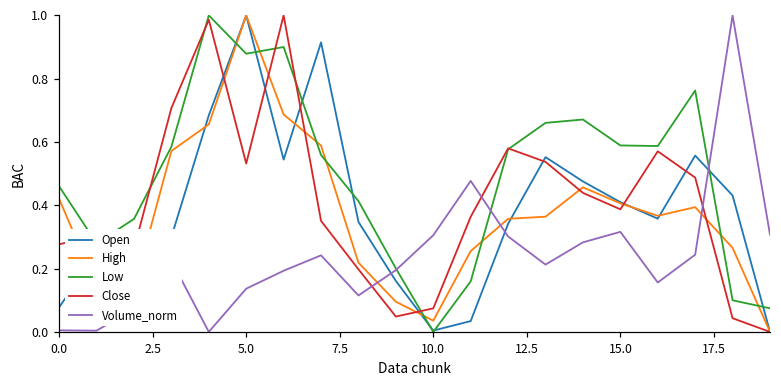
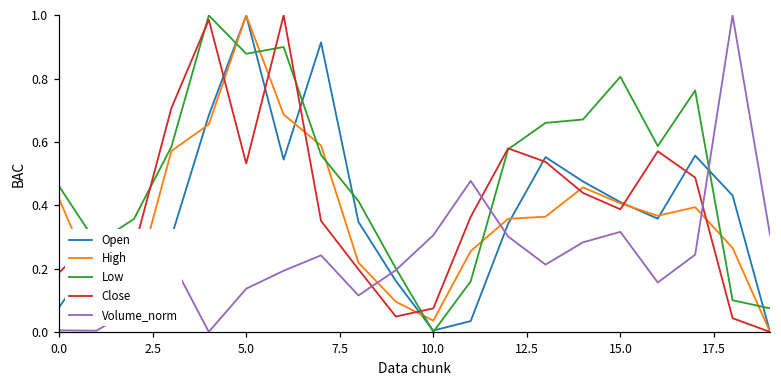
  {
    "Open": {
      "0.0": 0.08
    },
    "High": {
      "0.0": 0.42,
      "10.0": 0.04
    },
    "Low": {
      "0.0": 0.46,
      "5.0": 0.88,
-     "15.0": 0.59
+     "15.0": 0.81
    },
    "Close": {
-     "0.0": 0.28,
+     "0.0": 0.19,
      "5.0": 0.53,
      "10.0": 0.07,
      "15.0": 0.39
    },
    "Volume_norm": {
      "0.0": 0.00,
      "5.0": 0.14,
      "10.0": 0.31,
      "15.0": 0.32
    }
  }
